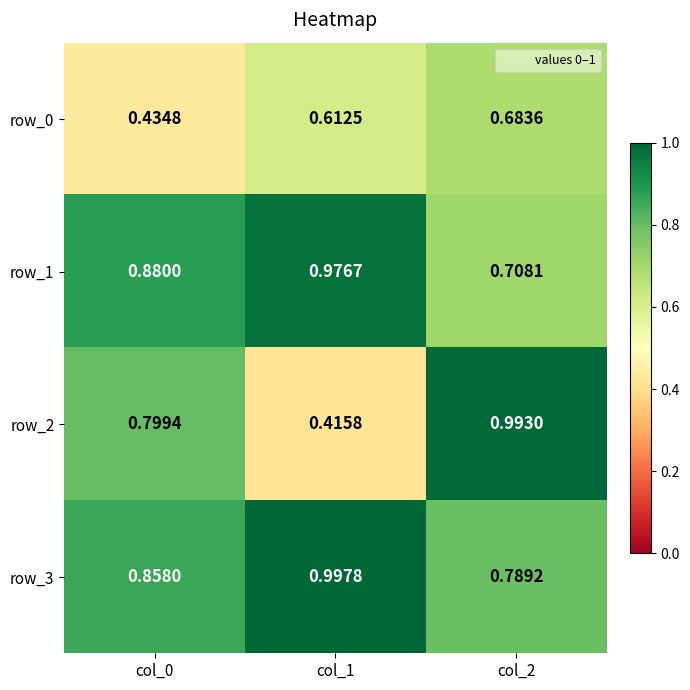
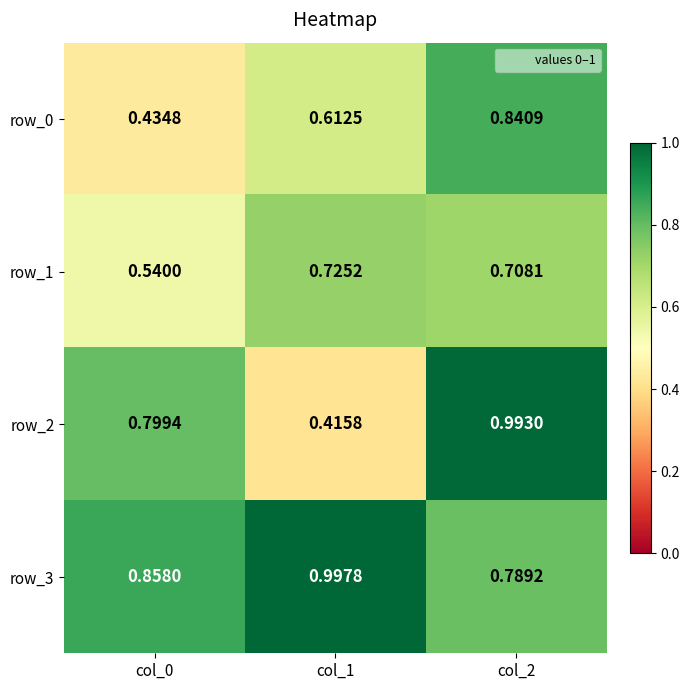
  {
    "row_0": {
      "col_0": 0.4348,
      "col_1": 0.6125,
-     "col_2": 0.6836
+     "col_2": 0.8409
    },
    "row_1": {
-     "col_0": 0.8800,
-     "col_1": 0.9767,
+     "col_0": 0.5400,
+     "col_1": 0.7252,
      "col_2": 0.7081
    },
    "row_2": {
      "col_0": 0.7994,
      "col_1": 0.4158,
      "col_2": 0.9930
    },
    "row_3": {
      "col_0": 0.8580,
      "col_1": 0.9978,
      "col_2": 0.7892
    }
  }
